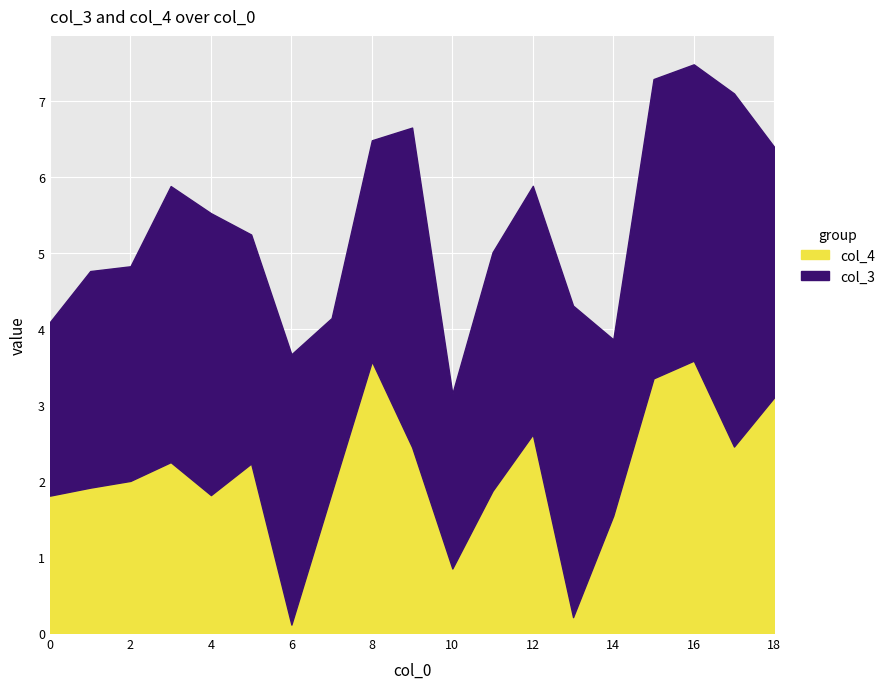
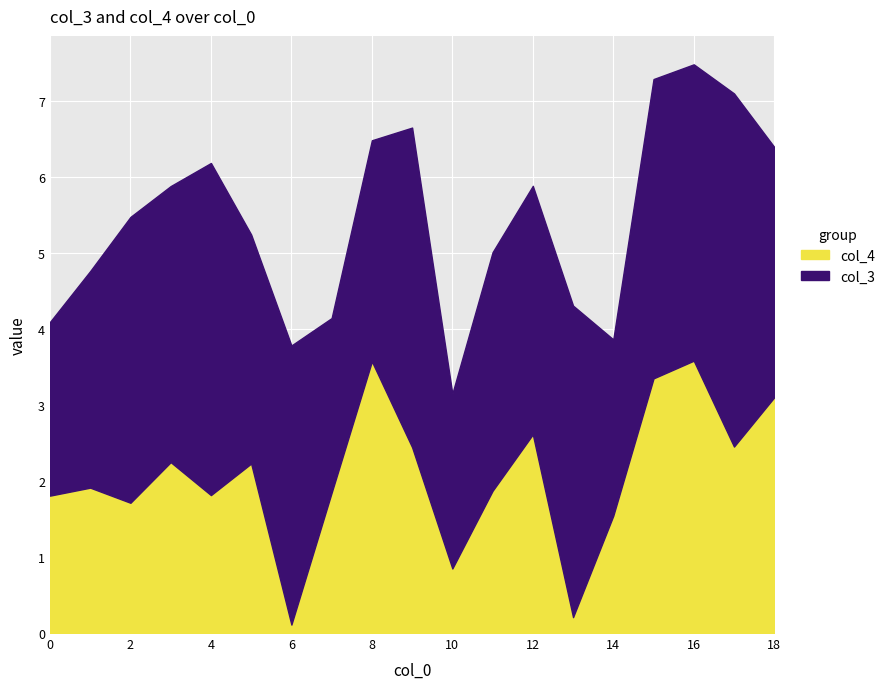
  {
    "col_4": {
-     "2": 2.0
+     "2": 1.7
    },
    "col_3": {
      "0": 2.3,
-     "2": 2.8,
-     "4": 3.7,
-     "6": 3.6,
+     "2": 3.8,
+     "4": 4.4,
+     "6": 3.7,
      "8": 2.9,
      "10": 2.3,
      "12": 3.3,
      "14": 2.3,
      "16": 3.9,
      "18": 3.3
    }
  }
